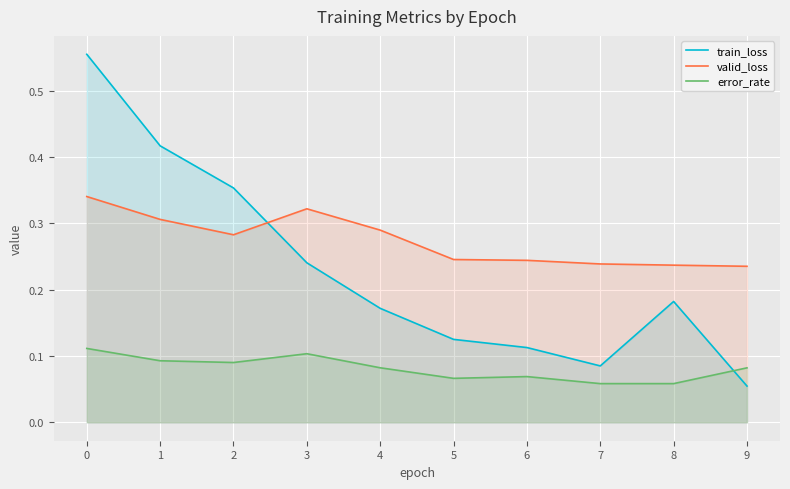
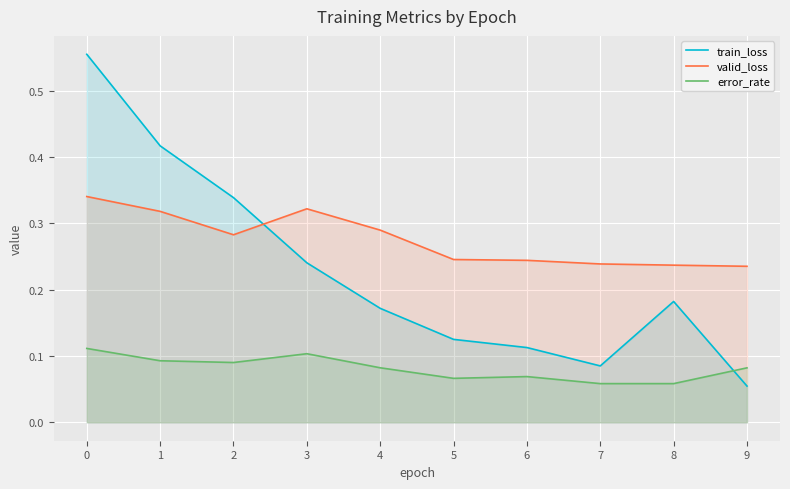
  {
    "train_loss": {
      "0": 0.55,
      "1": 0.42,
-     "2": 0.35,
+     "2": 0.34,
      "3": 0.24,
      "4": 0.17,
      "5": 0.13,
      "6": 0.11,
      "7": 0.09,
      "8": 0.18,
      "9": 0.05
    },
    "valid_loss": {
      "0": 0.34,
-     "1": 0.31,
+     "1": 0.32,
      "2": 0.28,
      "3": 0.32,
      "4": 0.29,
      "5": 0.25,
      "6": 0.24,
      "7": 0.24,
      "8": 0.24,
      "9": 0.24
    },
    "error_rate": {
      "0": 0.11,
      "1": 0.09,
      "2": 0.09,
      "3": 0.10,
      "4": 0.08,
      "5": 0.07,
      "6": 0.07,
      "7": 0.06,
      "8": 0.06,
      "9": 0.08
    }
  }
